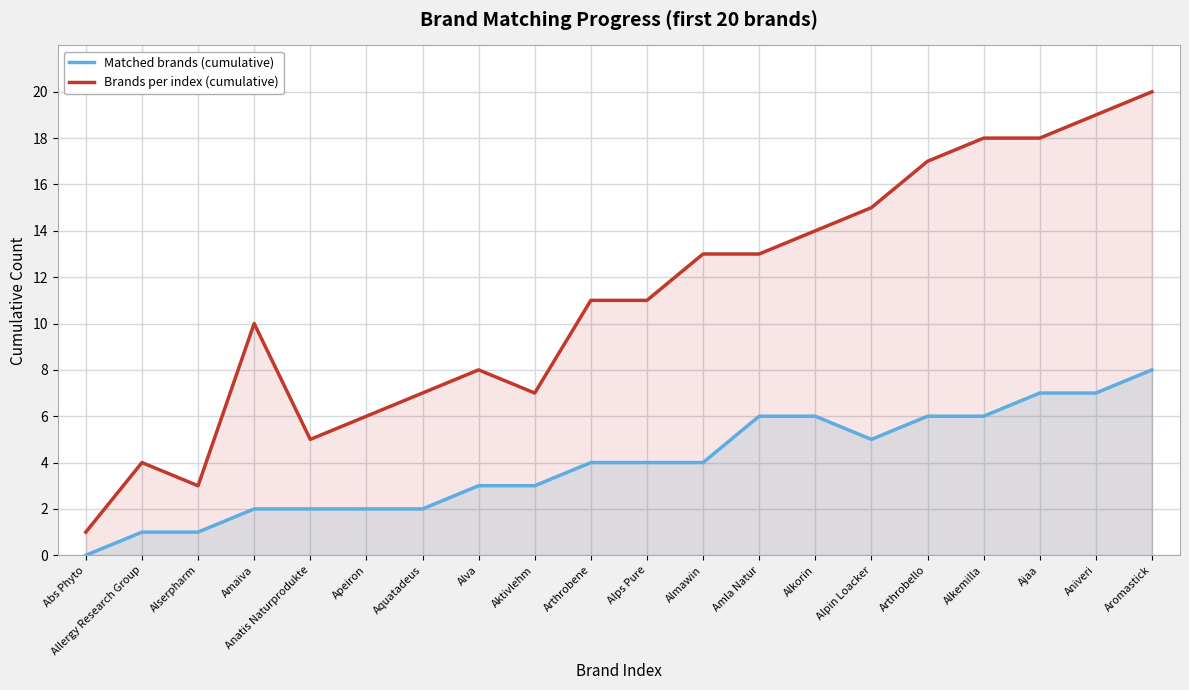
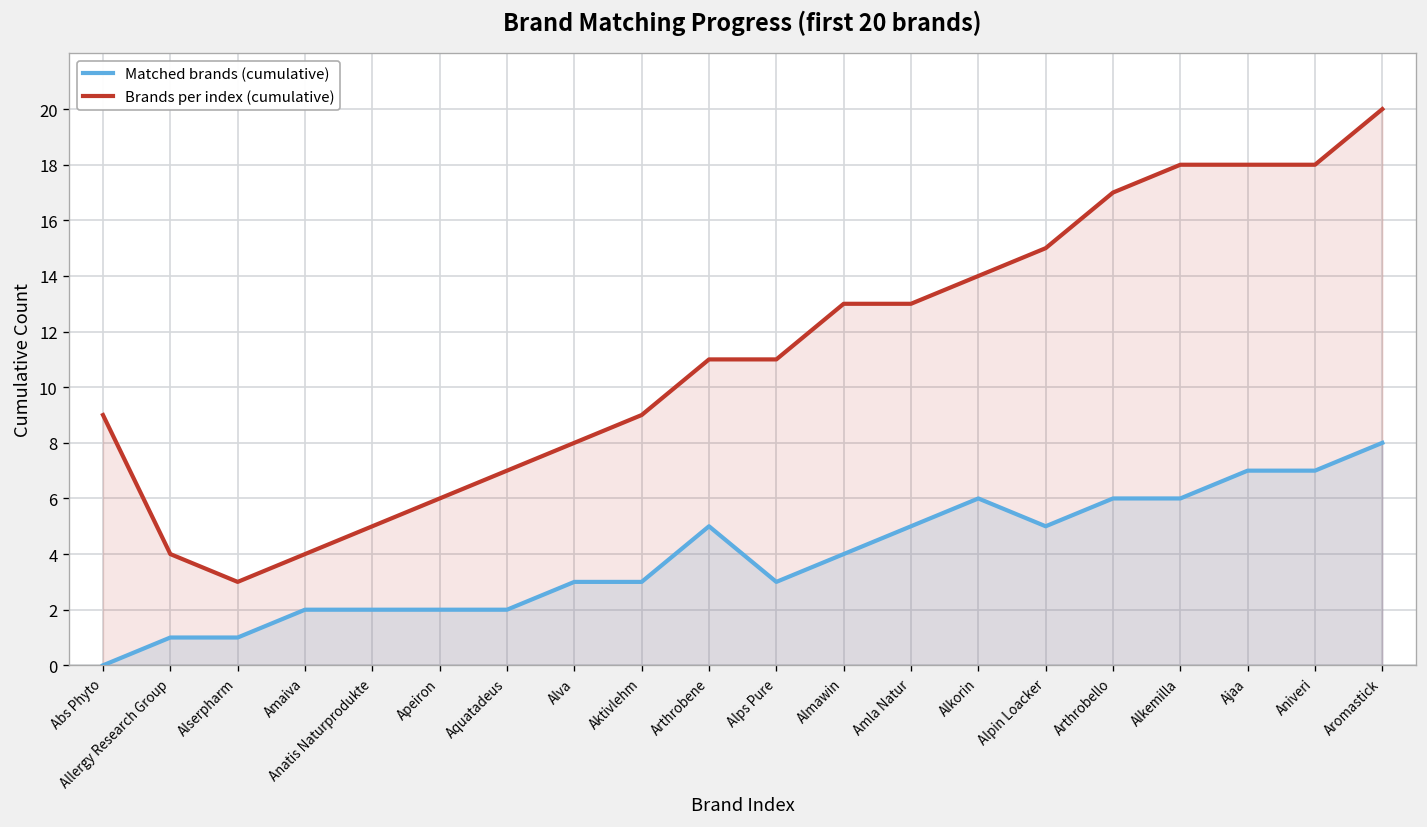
  {
    "Matched brands (cumulative)": {
      "Abs Phyto": 0,
      "Allergy Research Group": 1,
      "Alserpharm": 1,
      "Amaiva": 2,
      "Anatis Naturprodukte": 2,
      "Apeiron": 2,
      "Aquatadeus": 2,
      "Alva": 3,
      "Aktivlehm": 3,
-     "Arthrobene": 4,
-     "Alps Pure": 4,
+     "Arthrobene": 5,
+     "Alps Pure": 3,
      "Almawin": 4,
-     "Amla Natur": 6,
+     "Amla Natur": 5,
      "Alkorin": 6,
      "Alpin Loacker": 5,
      "Arthrobello": 6,
      "Alkemilla": 6,
      "Ajaa": 7,
      "Aniveri": 7,
      "Aromastick": 8
    },
    "Brands per index (cumulative)": {
-     "Abs Phyto": 1,
+     "Abs Phyto": 9,
      "Allergy Research Group": 4,
      "Alserpharm": 3,
-     "Amaiva": 10,
+     "Amaiva": 4,
      "Anatis Naturprodukte": 5,
      "Apeiron": 6,
      "Aquatadeus": 7,
      "Alva": 8,
-     "Aktivlehm": 7,
+     "Aktivlehm": 9,
      "Arthrobene": 11,
      "Alps Pure": 11,
      "Almawin": 13,
      "Amla Natur": 13,
      "Alkorin": 14,
      "Alpin Loacker": 15,
      "Arthrobello": 17,
      "Alkemilla": 18,
      "Ajaa": 18,
-     "Aniveri": 19,
+     "Aniveri": 18,
      "Aromastick": 20
    }
  }
